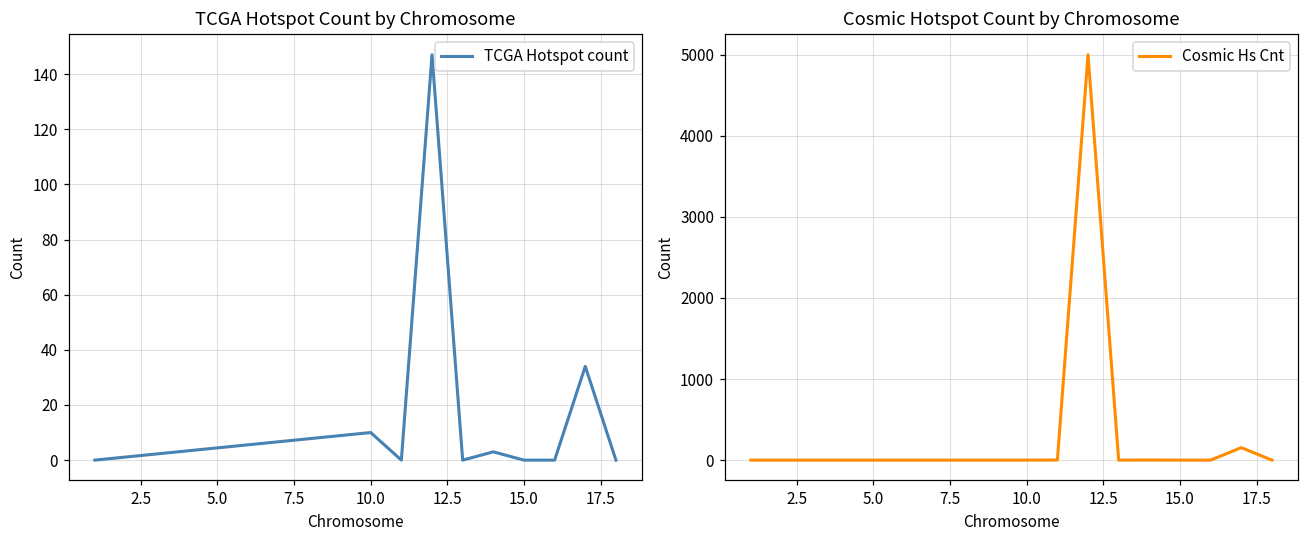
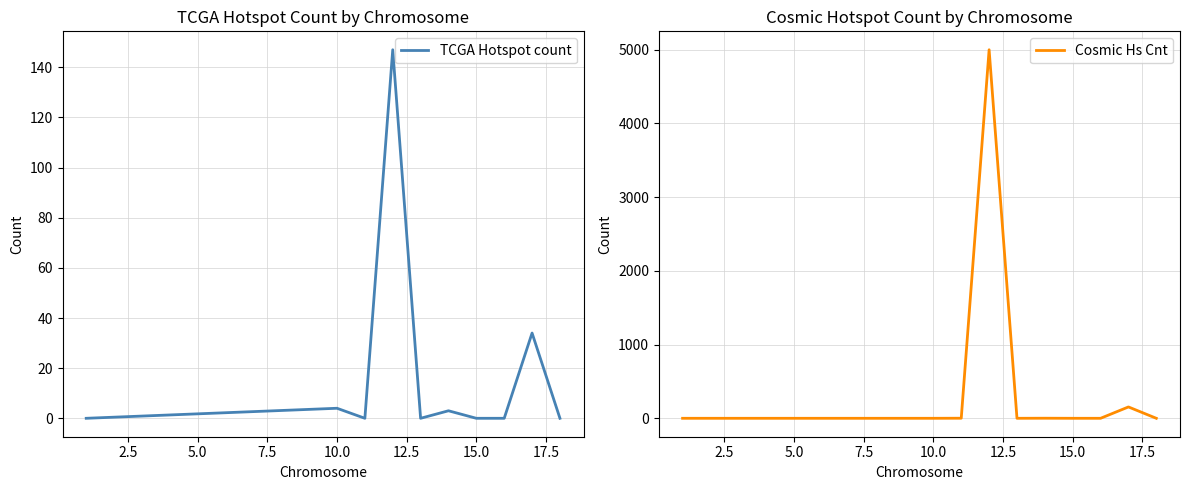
  {
    "TCGA Hotspot Count by Chromosome": {
-     "10.0": 10,
+     "10.0": 4,
      "15.0": 0
    },
    "Cosmic Hotspot Count by Chromosome": {
      "10.0": 0,
      "15.0": 0
    }
  }
